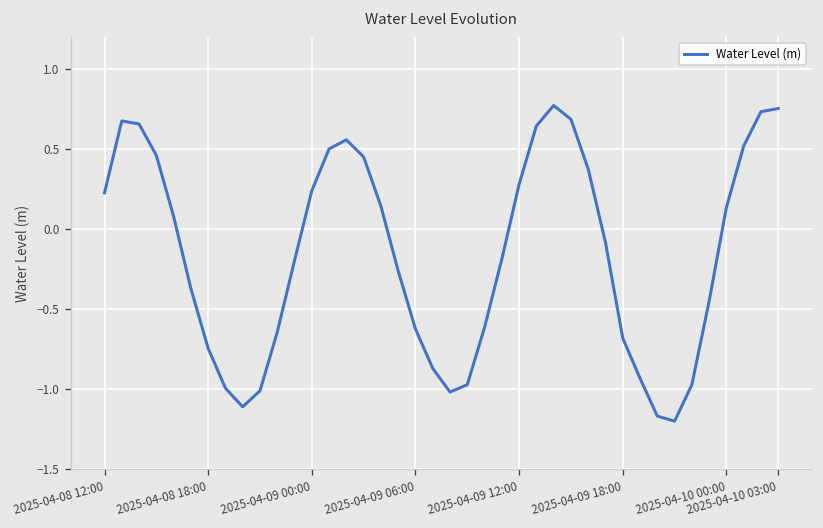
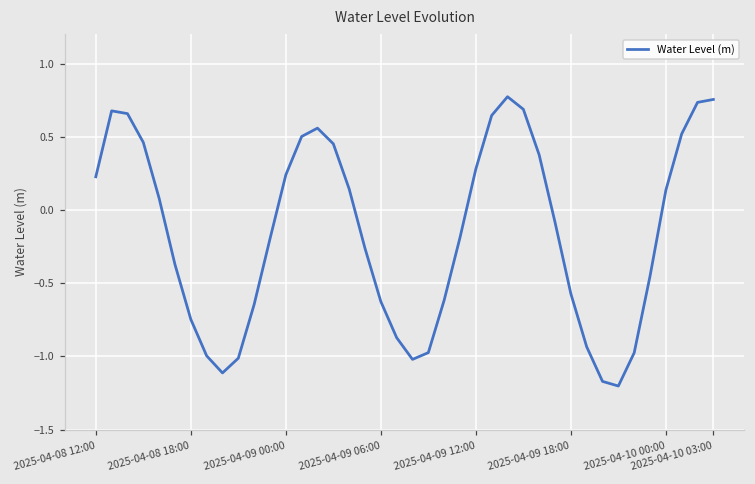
  {
    "2025-04-08 12:00": 0.23,
    "2025-04-08 18:00": -0.75,
    "2025-04-09 00:00": 0.24,
    "2025-04-09 06:00": -0.63,
    "2025-04-09 12:00": 0.28,
-   "2025-04-09 18:00": -0.68,
+   "2025-04-09 18:00": -0.57,
    "2025-04-10 00:00": 0.14,
    "2025-04-10 03:00": 0.75
  }
